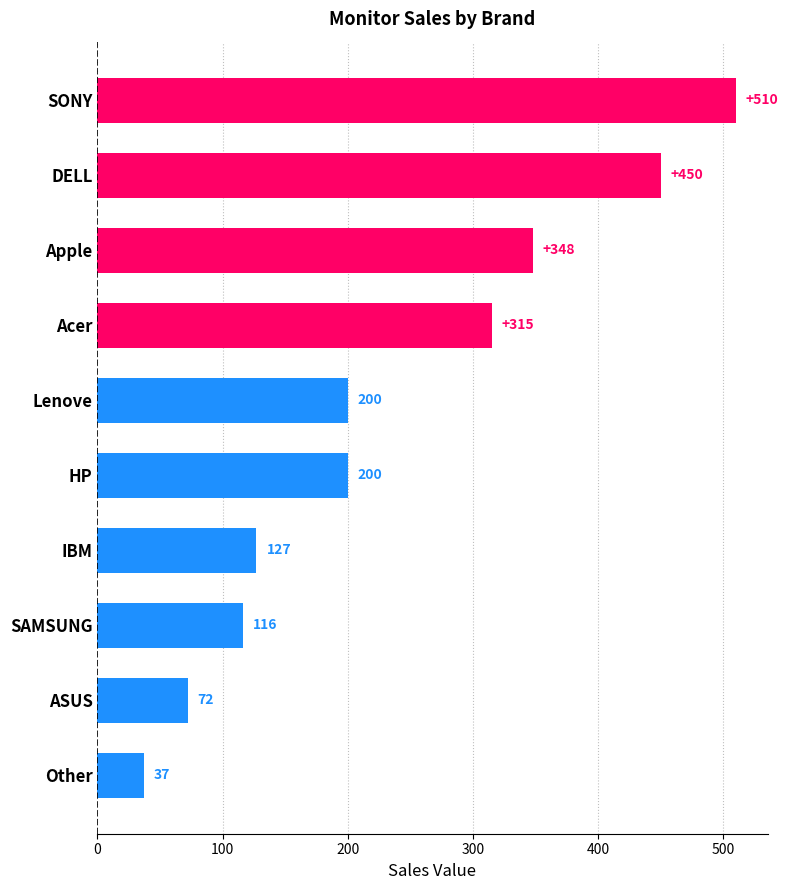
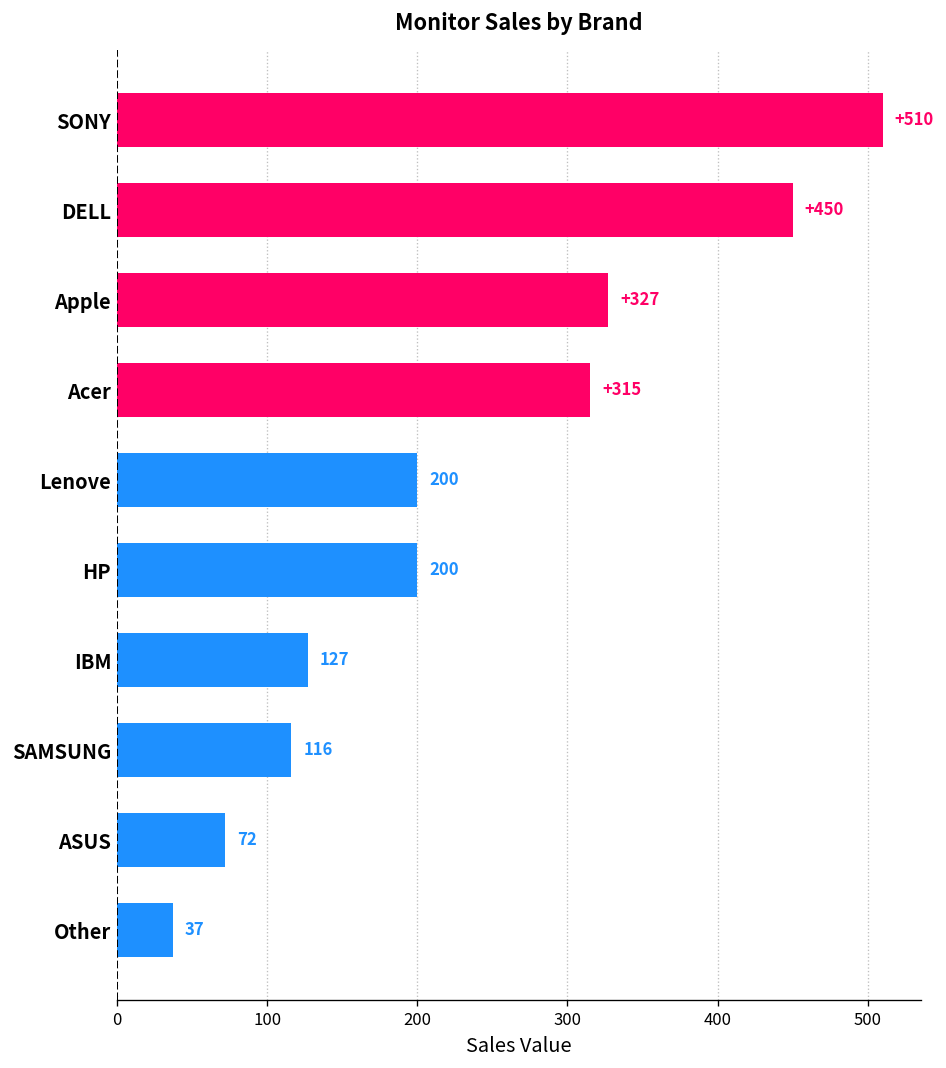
  {
    "SONY": "+510",
    "DELL": "+450",
-   "Apple": "+348",
+   "Apple": "+327",
    "Acer": "+315",
    "Lenove": "200",
    "HP": "200",
    "IBM": "127",
    "SAMSUNG": "116",
    "ASUS": "72",
    "Other": "37"
  }
